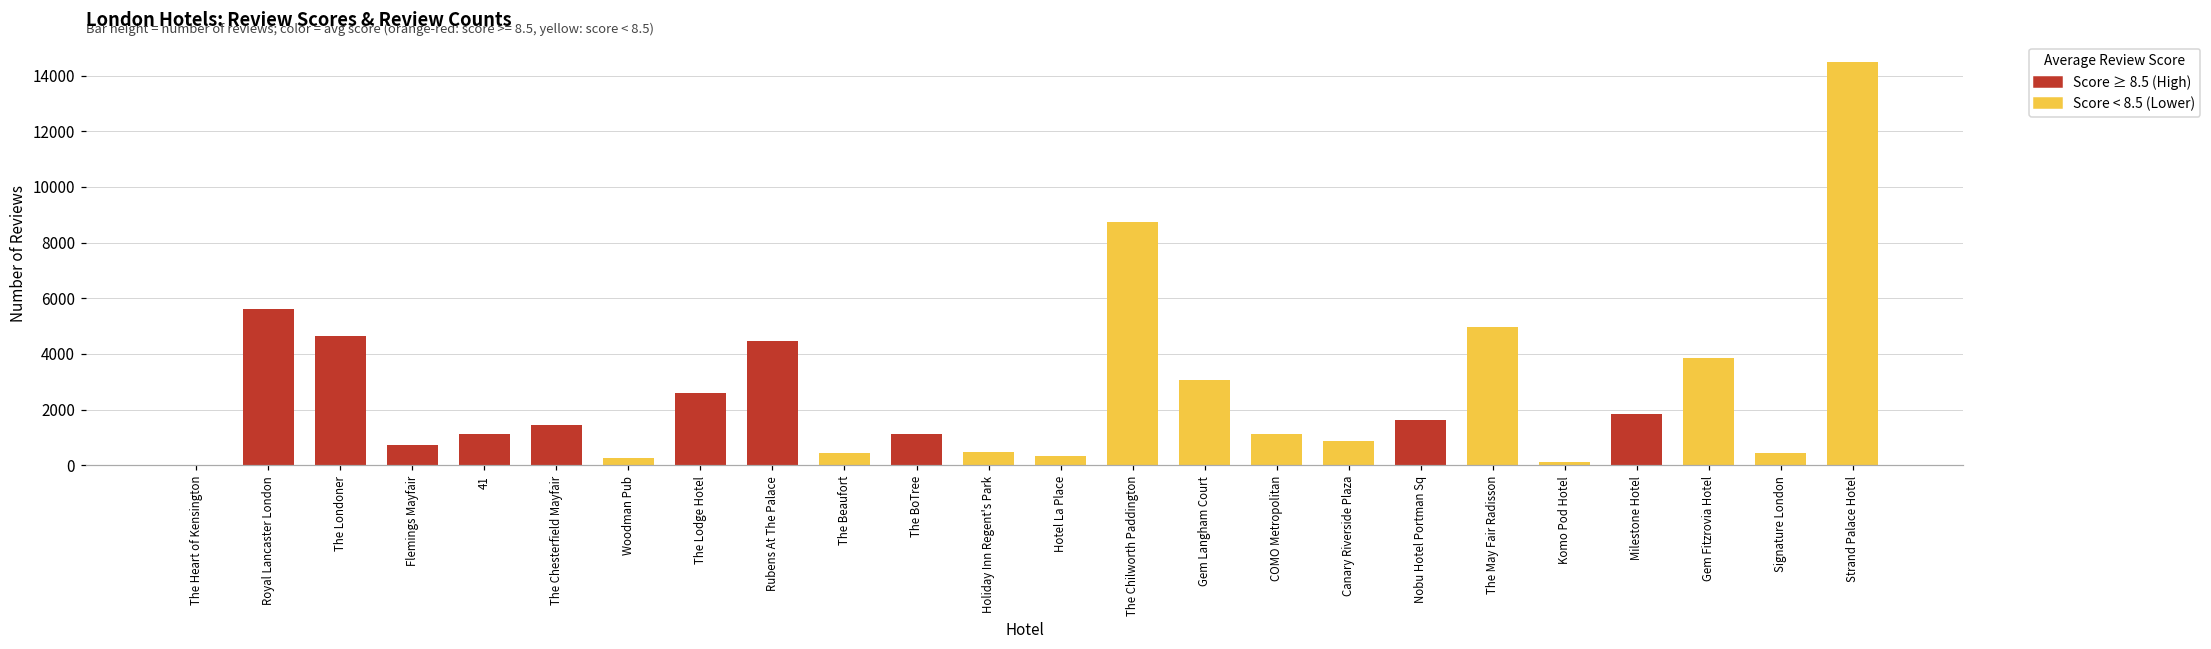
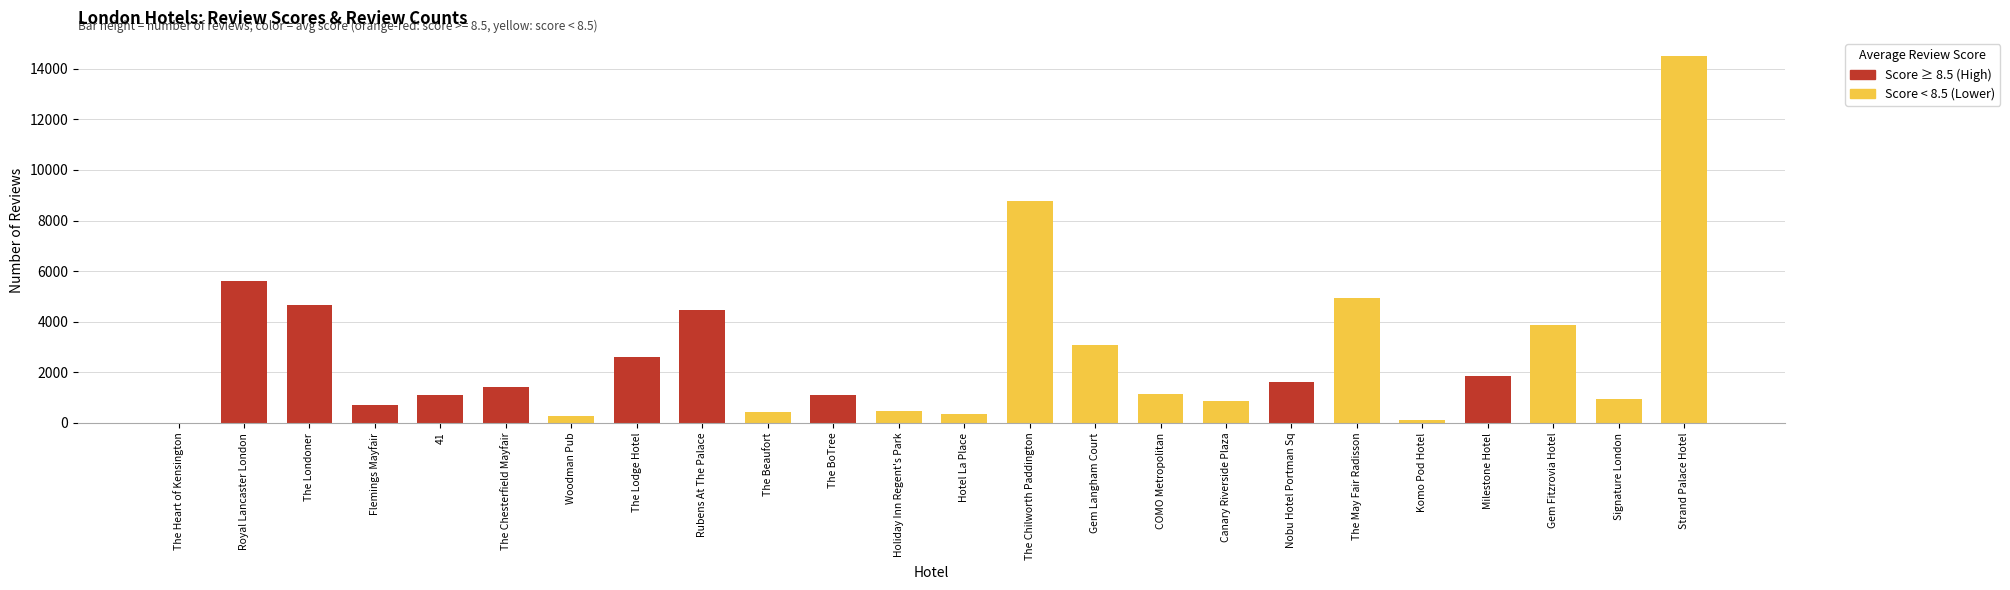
  {
    "Royal Lancaster London": 5600,
    "The Londoner": 4700,
    "Flemings Mayfair": 700,
    "41": 1100,
    "The Chesterfield Mayfair": 1400,
    "Woodman Pub": 300,
    "The Lodge Hotel": 2600,
    "Rubens At The Palace": 4500,
    "The Beaufort": 400,
    "The BoTree": 1100,
    "Holiday Inn Regent's Park": 500,
    "Hotel La Place": 300,
    "The Chilworth Paddington": 8800,
    "Gem Langham Court": 3100,
    "COMO Metropolitan": 1100,
    "Canary Riverside Plaza": 900,
    "Nobu Hotel Portman Sq": 1600,
    "The May Fair Radisson": 5000,
    "Komo Pod Hotel": 100,
    "Milestone Hotel": 1800,
    "Gem Fitzrovia Hotel": 3900,
-   "Signature London": 400,
+   "Signature London": 900,
    "Strand Palace Hotel": 14500
  }
